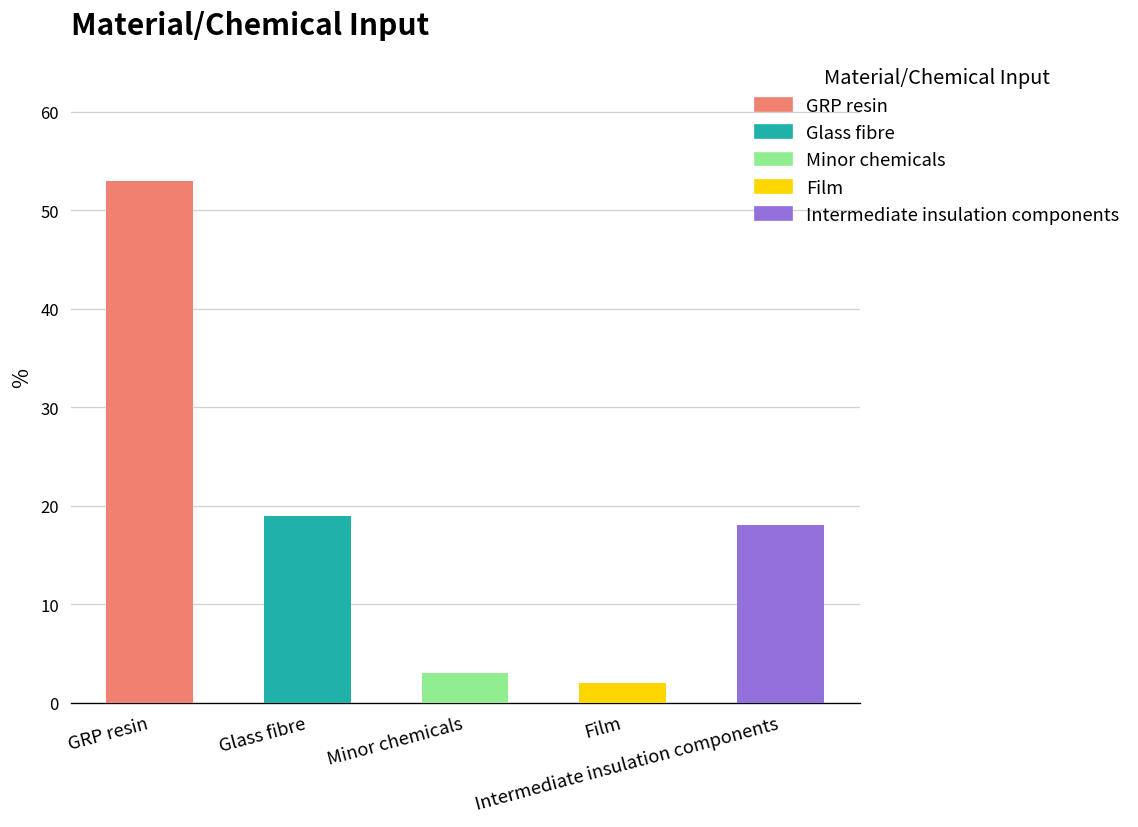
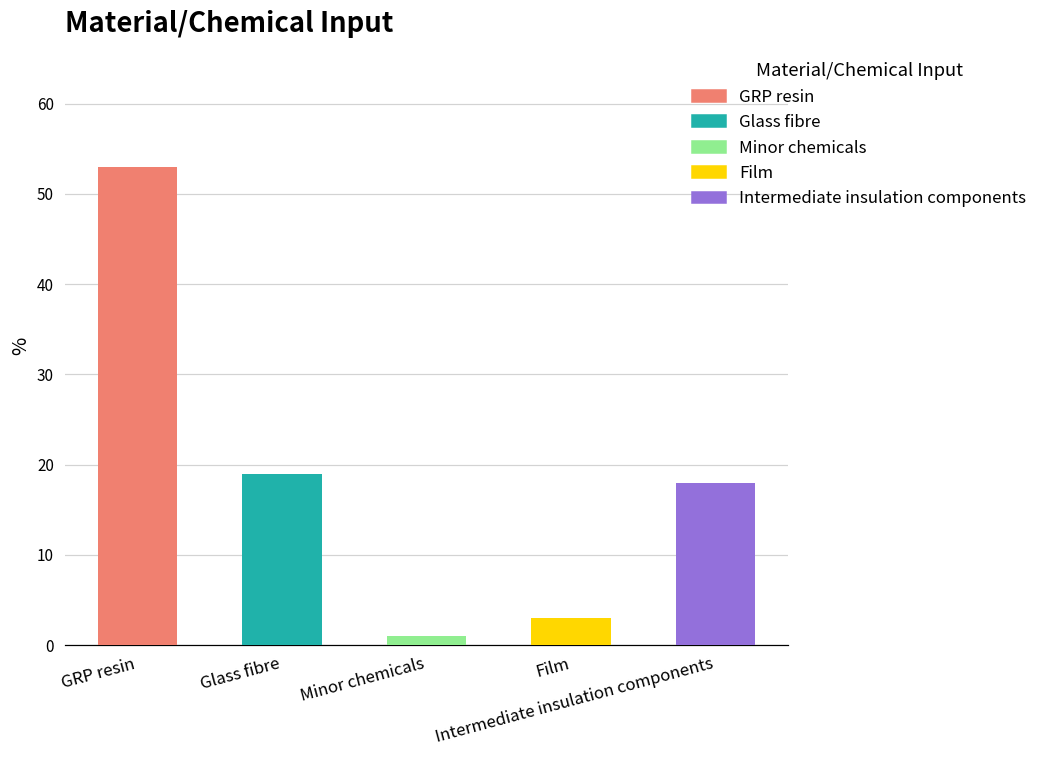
  {
    "GRP resin": 53,
    "Glass fibre": 19,
-   "Minor chemicals": 3,
-   "Film": 2,
+   "Minor chemicals": 1,
+   "Film": 3,
    "Intermediate insulation components": 18
  }
